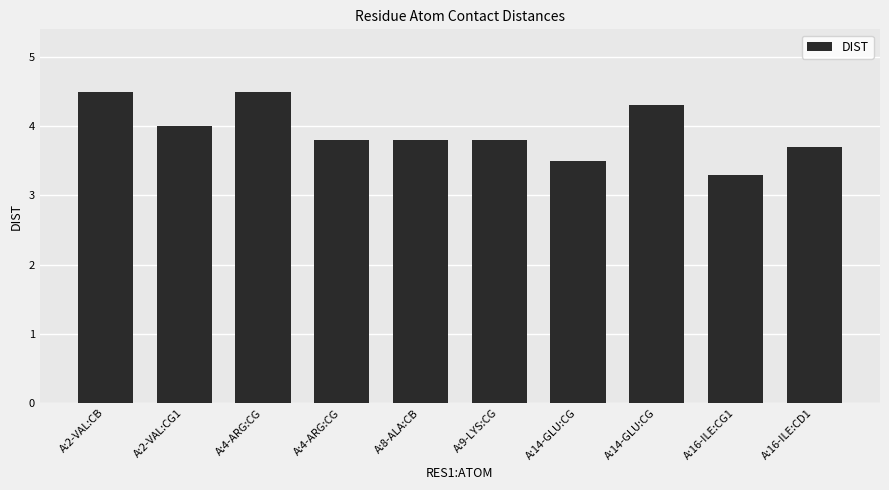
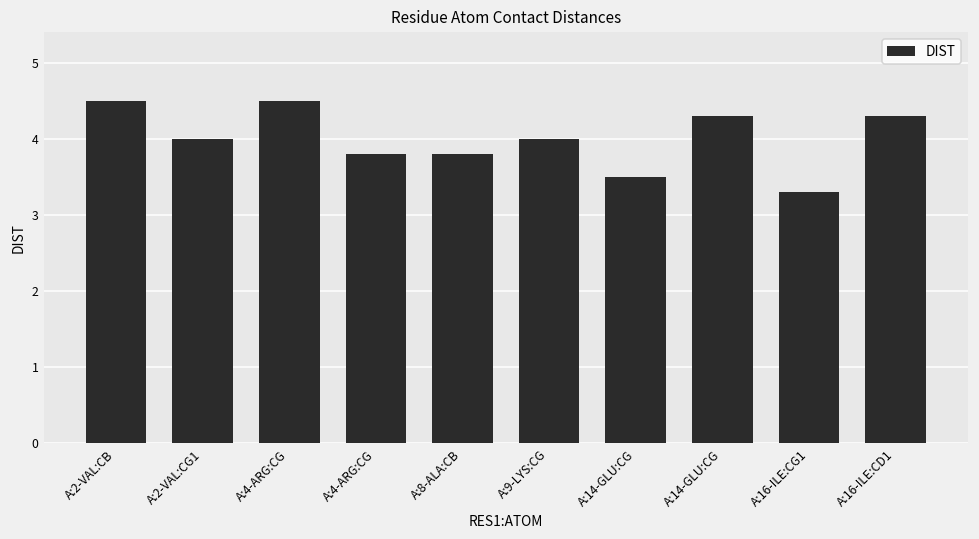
  {
    "A:2-VAL:CB": 4.5,
    "A:2-VAL:CG1": 4.0,
    "A:8-ALA:CB": 3.8,
-   "A:9-LYS:CG": 3.8,
+   "A:9-LYS:CG": 4.0,
    "A:16-ILE:CG1": 3.3,
-   "A:16-ILE:CD1": 3.7
+   "A:16-ILE:CD1": 4.3
  }
